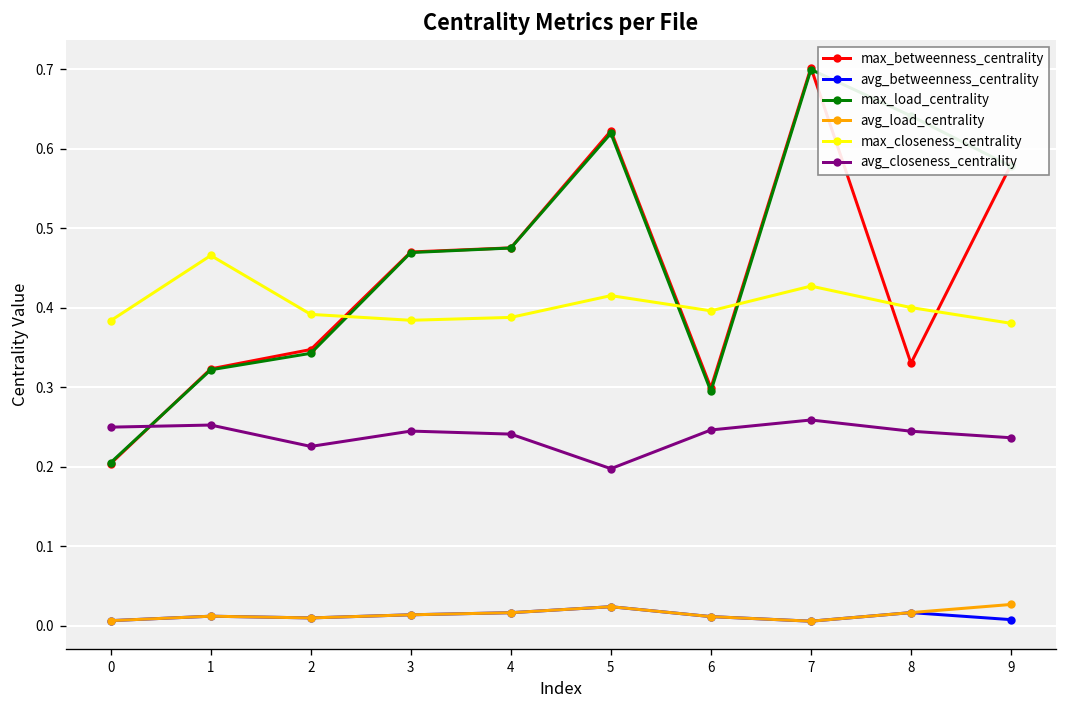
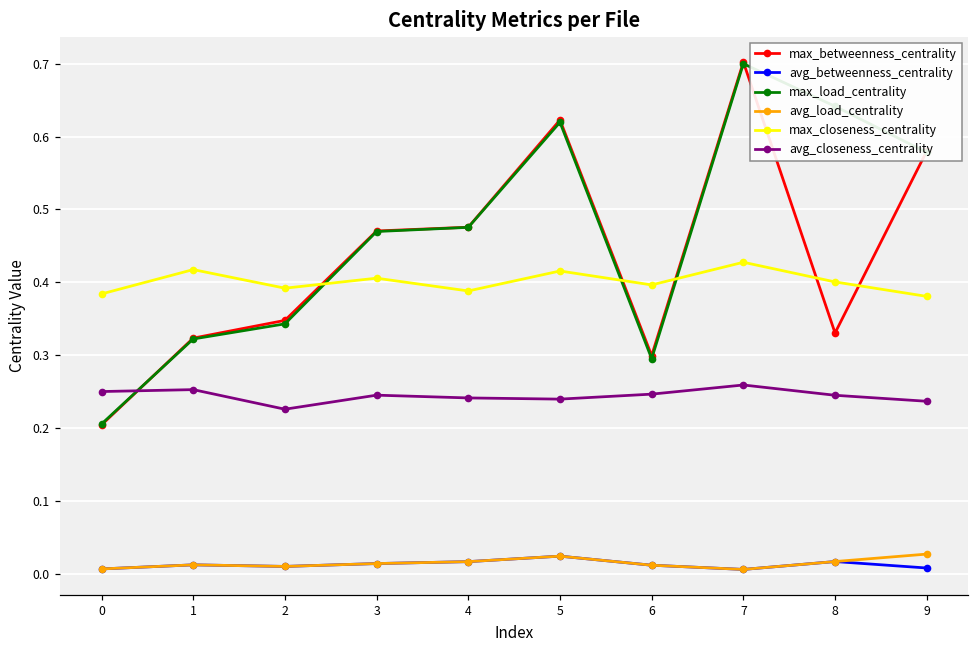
  {
    "max_betweenness_centrality": {
      "2": 0.35,
      "6": 0.30,
      "8": 0.33
    },
    "avg_betweenness_centrality": {
      "9": 0.01
    },
    "max_load_centrality": {
      "2": 0.34,
      "6": 0.30
    },
    "avg_load_centrality": {
      "9": 0.03
    },
    "max_closeness_centrality": {
      "0": 0.38,
-     "1": 0.47,
+     "1": 0.42,
      "2": 0.39,
-     "3": 0.38,
+     "3": 0.41,
      "4": 0.39,
      "5": 0.42,
      "6": 0.40,
      "7": 0.43,
      "8": 0.40,
      "9": 0.38
    },
    "avg_closeness_centrality": {
      "0": 0.25,
      "1": 0.25,
      "2": 0.23,
      "3": 0.24,
      "4": 0.24,
-     "5": 0.20,
+     "5": 0.24,
      "6": 0.25,
      "7": 0.26,
      "8": 0.24,
      "9": 0.24
    }
  }
